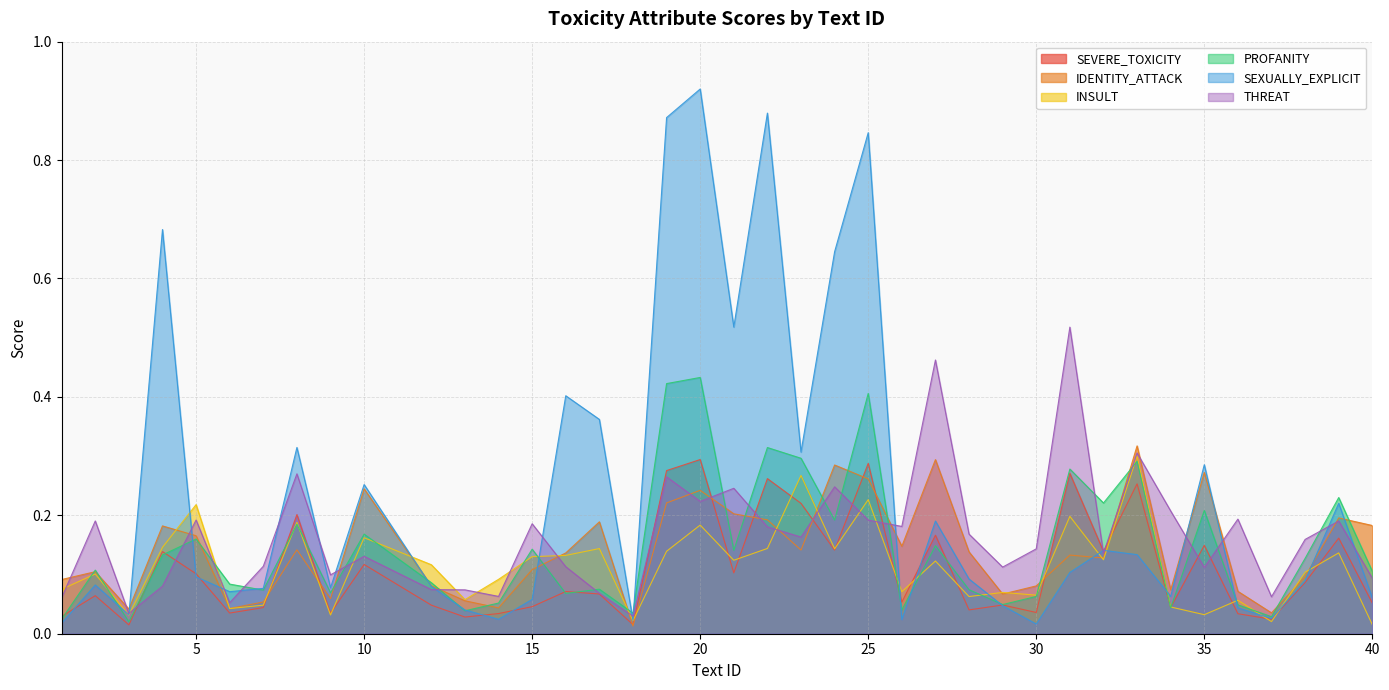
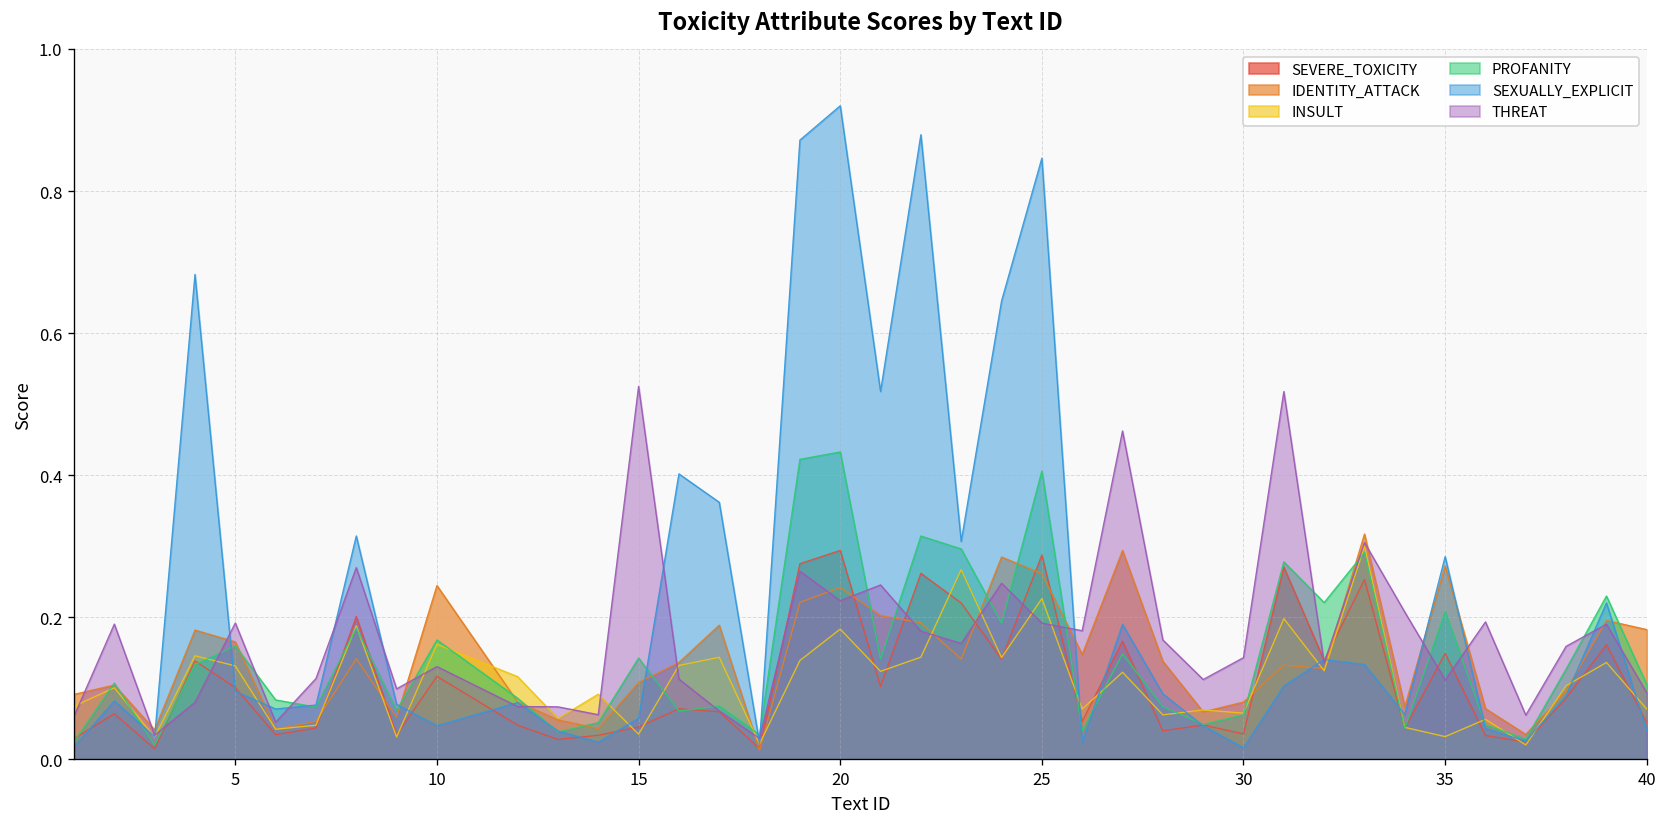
  {
    "INSULT": {
-     "5": 0.22,
+     "5": 0.13,
      "10": 0.16,
-     "15": 0.13,
+     "15": 0.04,
      "20": 0.18,
      "25": 0.23,
      "35": 0.03,
-     "40": 0.02
+     "40": 0.07
    },
    "PROFANITY": {
      "5": 0.16,
      "10": 0.17,
      "15": 0.14,
      "20": 0.43,
      "25": 0.41,
      "35": 0.21,
      "40": 0.11
    },
    "SEXUALLY_EXPLICIT": {
      "5": 0.10,
-     "10": 0.25,
+     "10": 0.05,
      "15": 0.06,
      "20": 0.92,
      "25": 0.85,
      "30": 0.02,
      "35": 0.29,
-     "40": 0.06
+     "40": 0.04
    },
    "THREAT": {
      "5": 0.19,
      "10": 0.13,
-     "15": 0.19,
+     "15": 0.53,
      "20": 0.22,
      "25": 0.19,
      "30": 0.14,
      "35": 0.11,
      "40": 0.09
    }
  }
